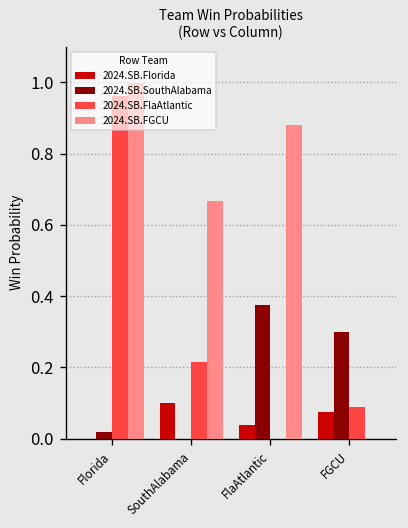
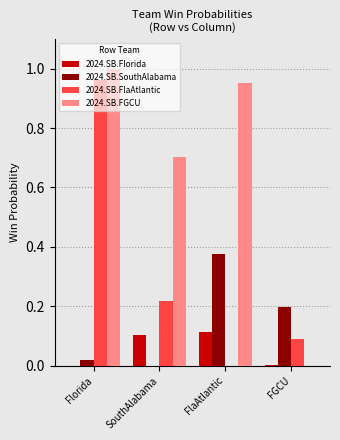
  {
    "2024.SB.Florida": {
      "Florida": 0.00,
      "SouthAlabama": 0.10,
-     "FlaAtlantic": 0.04,
-     "FGCU": 0.07
+     "FlaAtlantic": 0.11,
+     "FGCU": 0.00
    },
    "2024.SB.SouthAlabama": {
      "Florida": 0.02,
      "SouthAlabama": 0.00,
      "FlaAtlantic": 0.37,
-     "FGCU": 0.30
+     "FGCU": 0.20
    },
    "2024.SB.FlaAtlantic": {
      "SouthAlabama": 0.22,
      "FlaAtlantic": 0.00,
      "FGCU": 0.09
    },
    "2024.SB.FGCU": {
-     "SouthAlabama": 0.67,
-     "FlaAtlantic": 0.88,
+     "SouthAlabama": 0.70,
+     "FlaAtlantic": 0.95,
      "FGCU": 0.00
    }
  }
